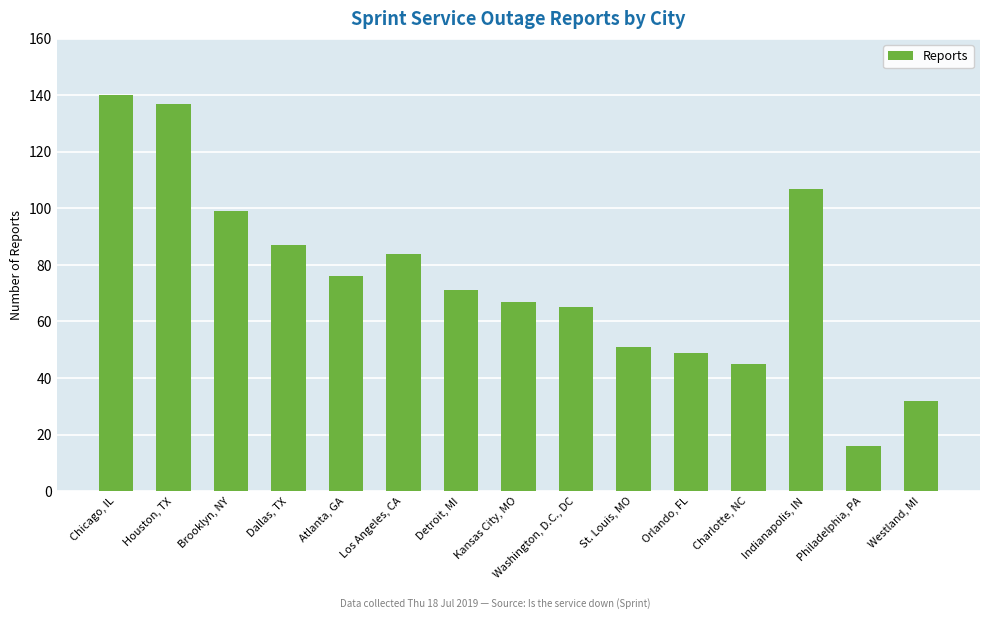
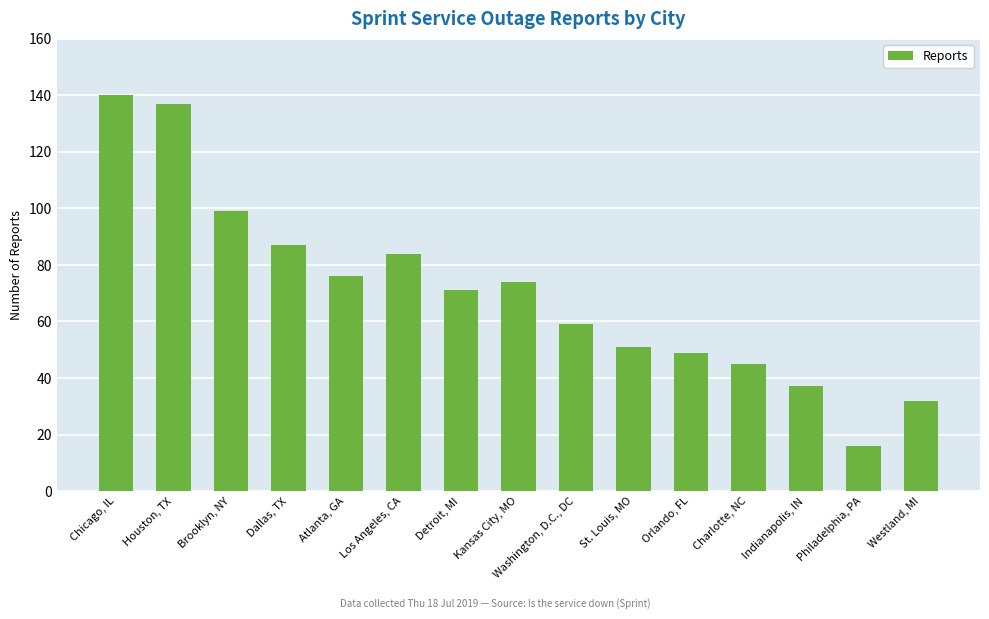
  {
    "Chicago, IL": 140,
    "Houston, TX": 137,
    "Brooklyn, NY": 99,
    "Dallas, TX": 87,
    "Atlanta, GA": 76,
    "Los Angeles, CA": 84,
    "Detroit, MI": 71,
-   "Kansas City, MO": 67,
-   "Washington, D.C., DC": 65,
+   "Kansas City, MO": 74,
+   "Washington, D.C., DC": 59,
    "St. Louis, MO": 51,
    "Orlando, FL": 49,
    "Charlotte, NC": 45,
-   "Indianapolis, IN": 107,
+   "Indianapolis, IN": 37,
    "Philadelphia, PA": 16,
    "Westland, MI": 32
  }
